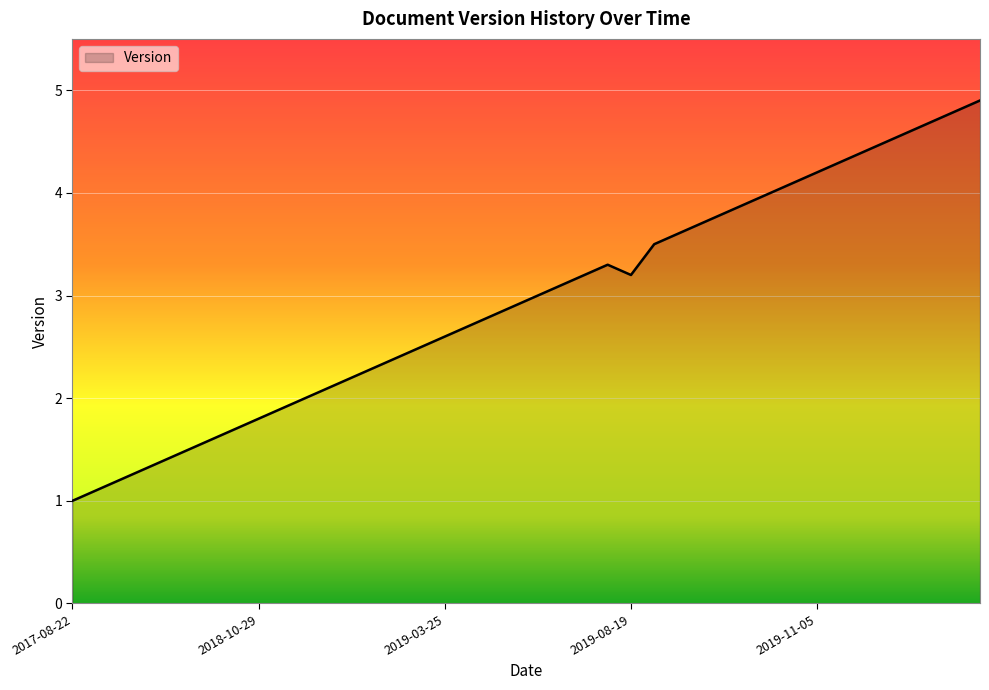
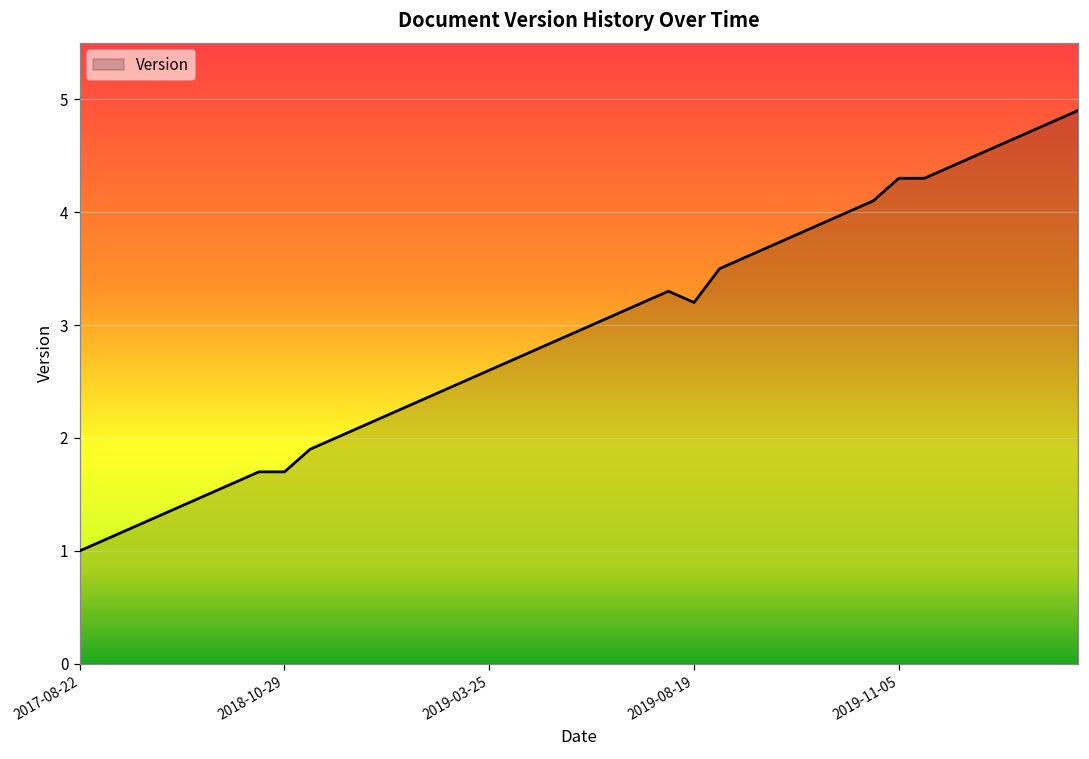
  {
    "2017-08-22": 1.0,
-   "2018-10-29": 1.8,
+   "2018-10-29": 1.7,
    "2019-03-25": 2.6,
    "2019-08-19": 3.2,
-   "2019-11-05": 4.2
+   "2019-11-05": 4.3
  }
